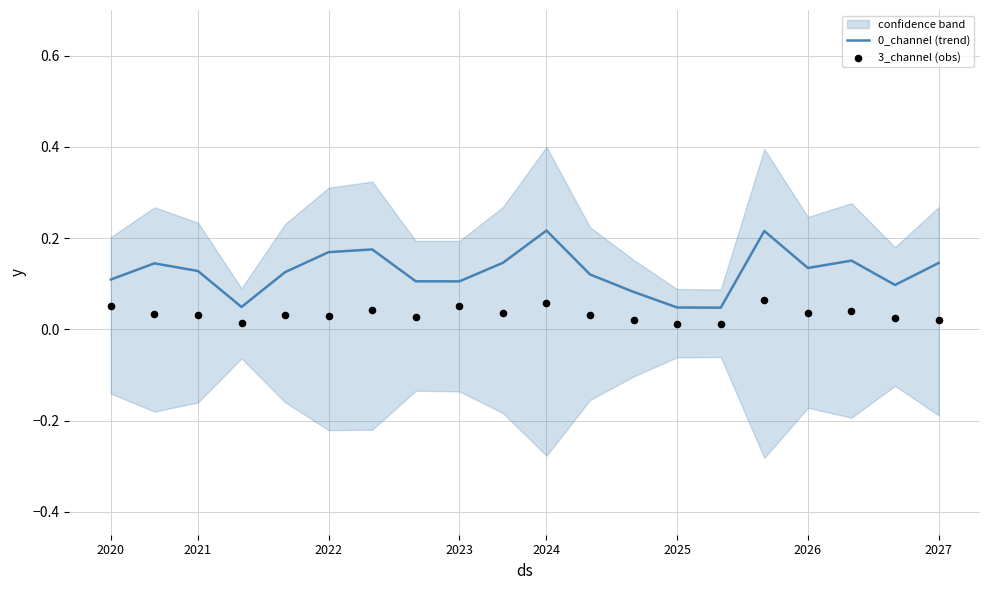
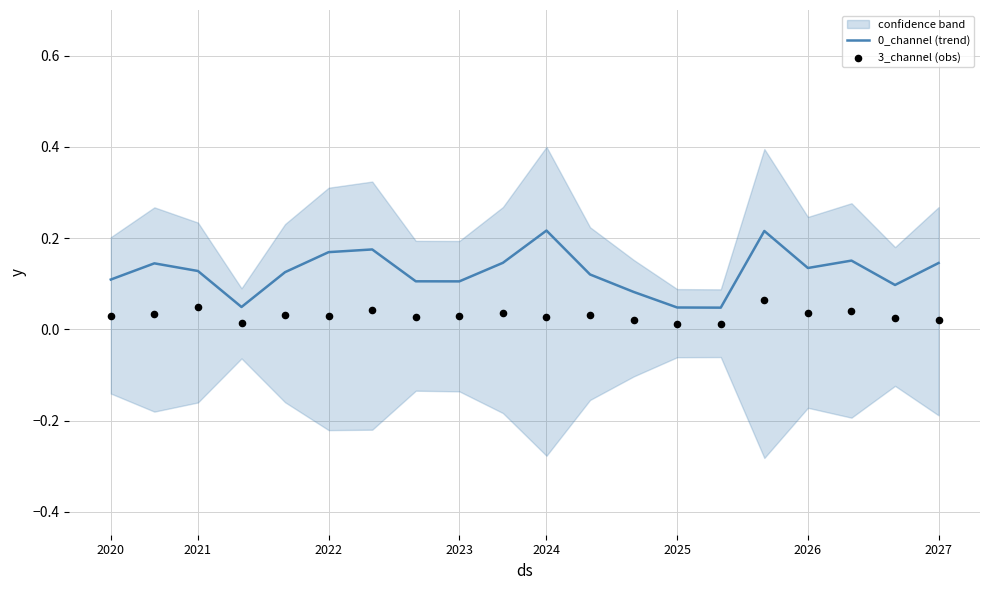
  {
    "3_channel (obs)": {
-     "2020": 0.05,
-     "2021": 0.03,
-     "2023": 0.05,
-     "2024": 0.06
+     "2020": 0.03,
+     "2021": 0.05,
+     "2023": 0.03,
+     "2024": 0.03
    }
  }
